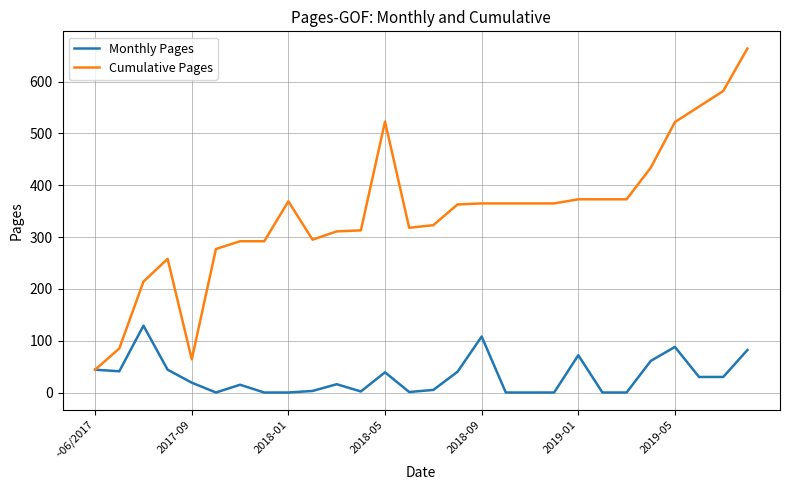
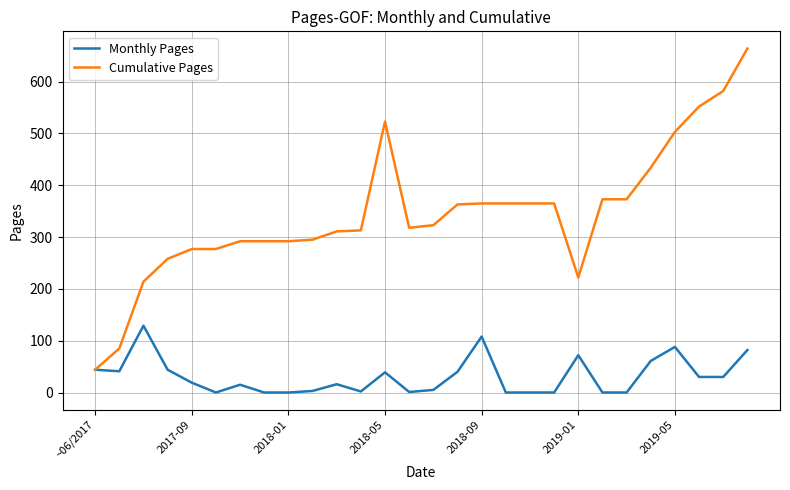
  {
    "Monthly Pages": {
      "2017-09": 20,
      "2018-01": 0,
      "2018-05": 40,
      "2018-09": 110,
      "2019-01": 70,
      "2019-05": 90
    },
    "Cumulative Pages": {
-     "2017-09": 60,
-     "2018-01": 370,
+     "2017-09": 280,
+     "2018-01": 290,
      "2018-05": 520,
      "2018-09": 370,
-     "2019-01": 370,
-     "2019-05": 520
+     "2019-01": 220,
+     "2019-05": 500
    }
  }
